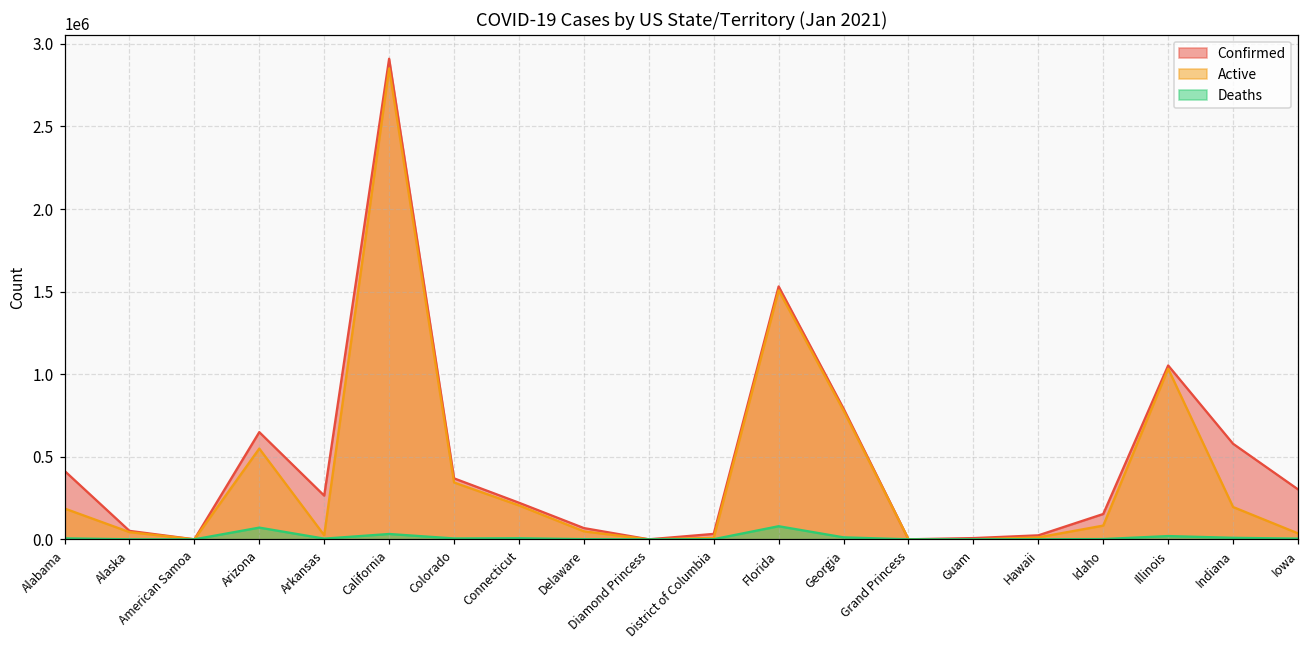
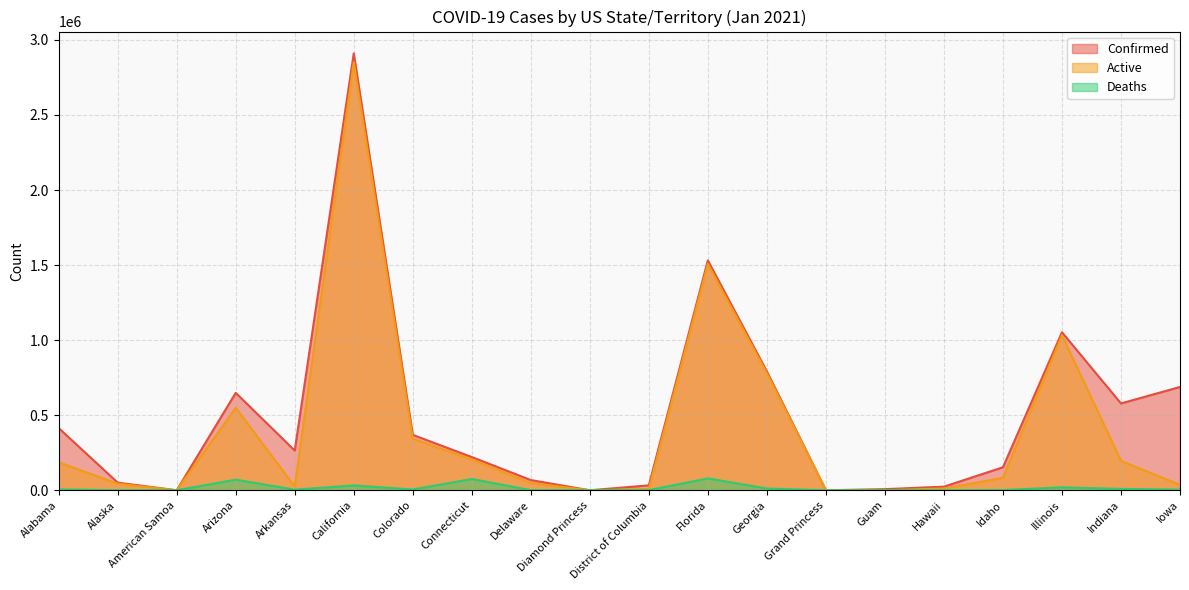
  {
    "Confirmed": {
      "Alabama": 410000,
      "Arizona": 650000,
      "Arkansas": 260000,
      "California": 2910000,
      "Colorado": 370000,
      "Delaware": 70000,
      "District of Columbia": 30000,
      "Florida": 1530000,
      "Idaho": 150000,
      "Illinois": 1050000,
      "Indiana": 580000,
-     "Iowa": 300000
+     "Iowa": 690000
    },
    "Active": {
      "Alabama": 190000,
      "Arizona": 550000,
      "Arkansas": 20000,
      "California": 2850000,
      "Colorado": 340000,
      "Delaware": 50000,
      "Florida": 1510000,
      "Idaho": 80000,
      "Illinois": 1030000,
      "Indiana": 200000,
      "Iowa": 40000
    },
    "Deaths": {
      "Alabama": 10000,
      "Alaska": 0,
      "Arizona": 70000,
      "Arkansas": 0,
      "California": 30000,
      "Colorado": 10000,
-     "Connecticut": 10000,
+     "Connecticut": 80000,
      "Delaware": 0,
      "Florida": 80000,
      "Georgia": 10000,
      "Idaho": 0,
      "Illinois": 20000,
      "Indiana": 10000,
      "Iowa": 0
    }
  }
